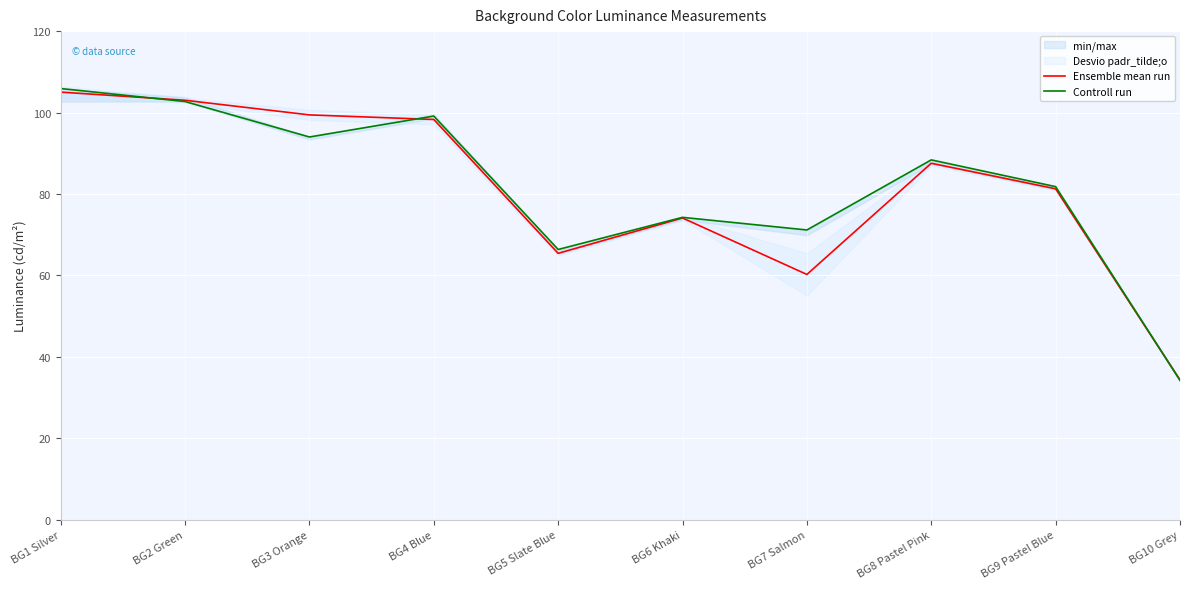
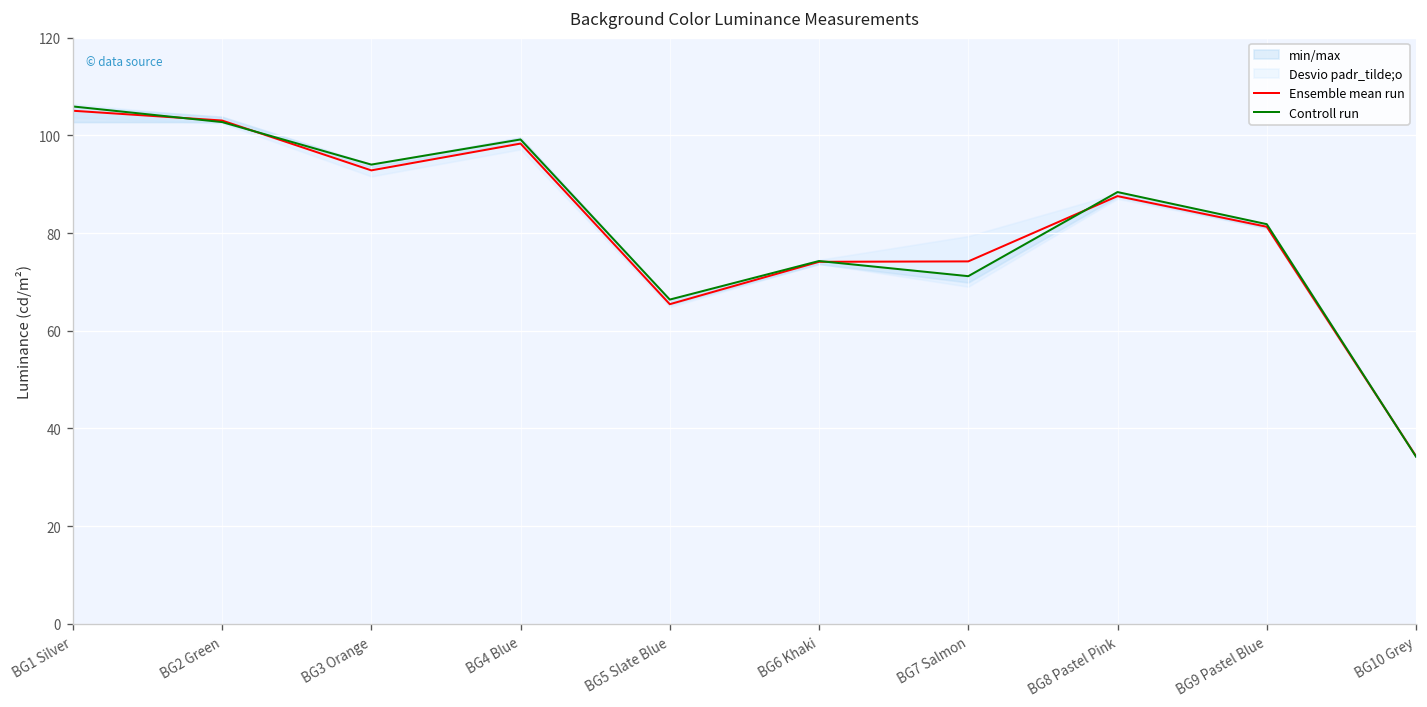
  {
    "Ensemble mean run": {
      "BG1 Silver": 105,
-     "BG3 Orange": 99,
+     "BG3 Orange": 93,
      "BG4 Blue": 98,
-     "BG7 Salmon": 60
+     "BG7 Salmon": 74
    }
  }
